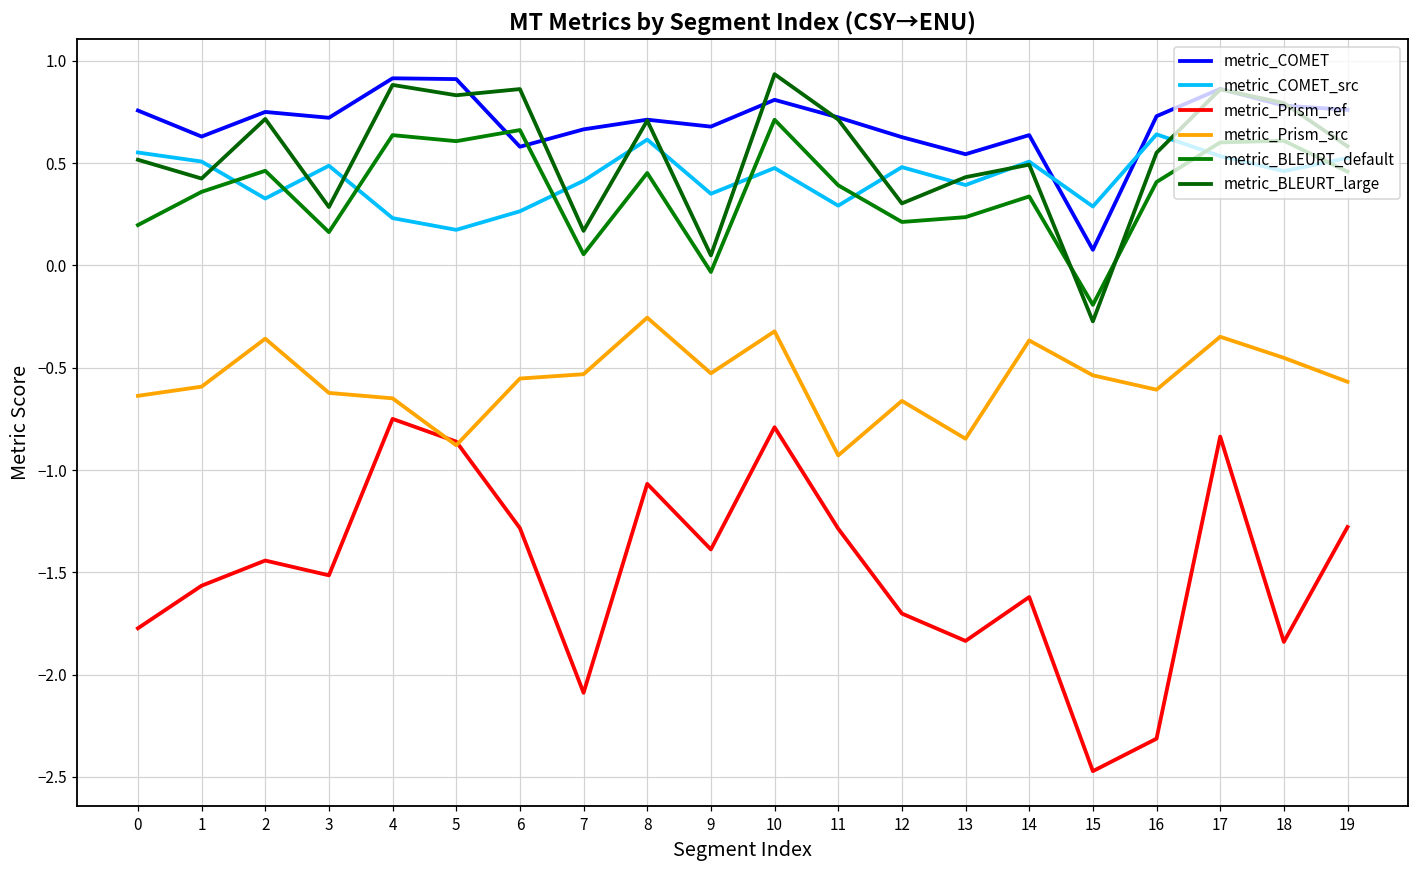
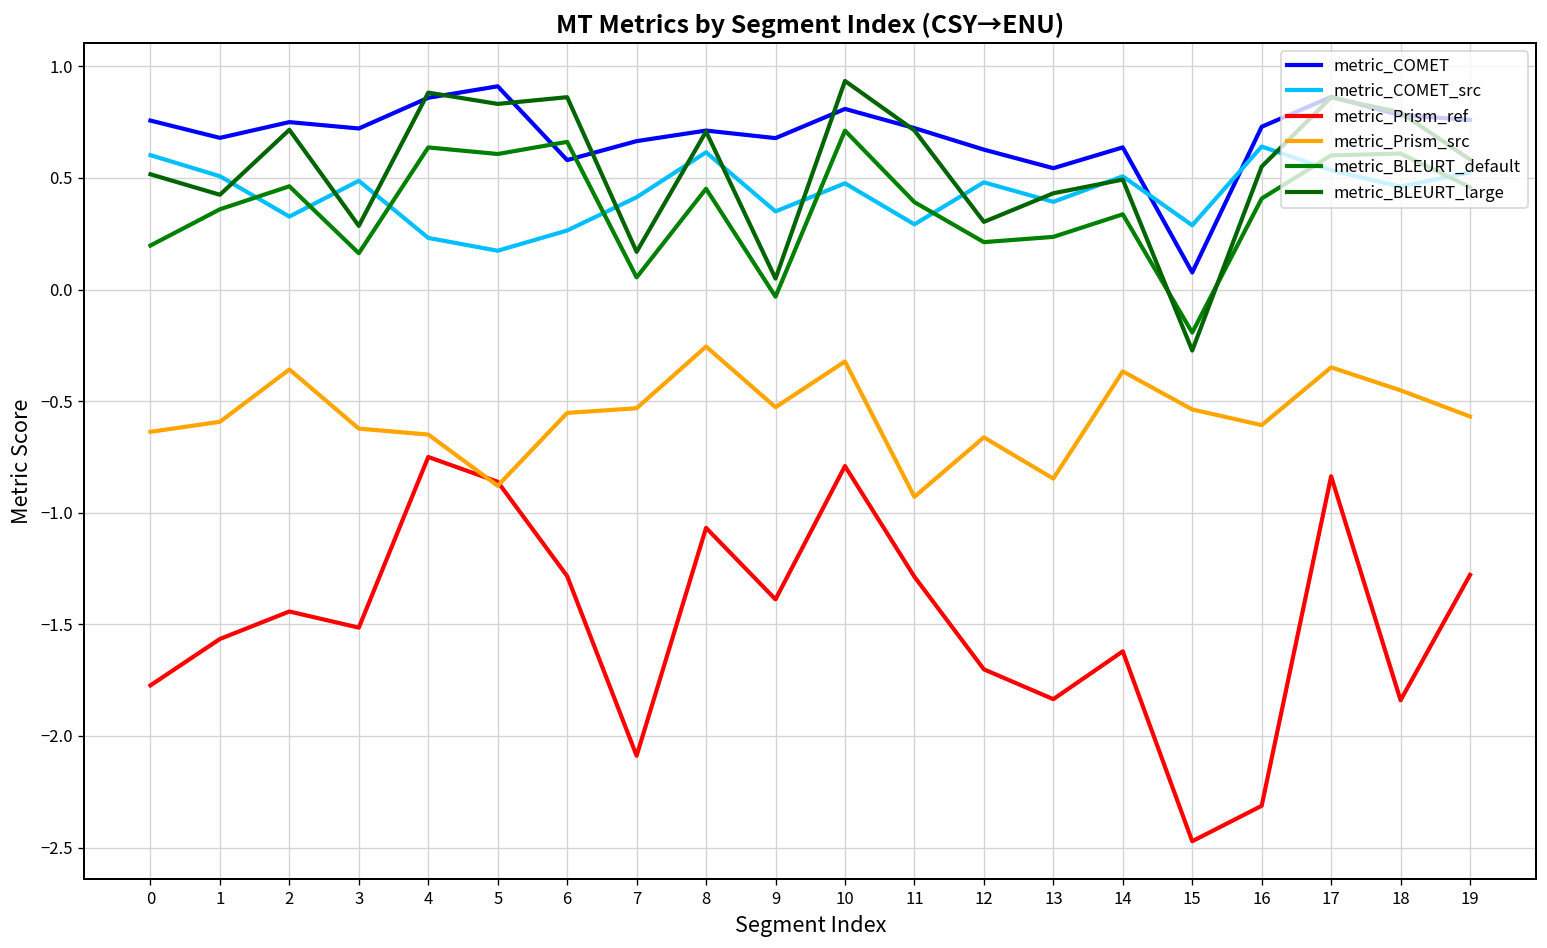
  {
    "metric_COMET": {
      "0": 0.76,
-     "1": 0.63,
+     "1": 0.68,
      "2": 0.75,
      "3": 0.72,
-     "4": 0.91,
+     "4": 0.86,
      "5": 0.91,
      "6": 0.58,
      "7": 0.67,
      "9": 0.68,
      "10": 0.81,
      "12": 0.63,
      "13": 0.54,
      "14": 0.64,
      "15": 0.08,
      "16": 0.73
    },
    "metric_COMET_src": {
-     "0": 0.55,
+     "0": 0.60,
      "1": 0.51,
      "2": 0.33,
      "3": 0.49,
      "4": 0.23,
      "5": 0.17,
      "6": 0.26,
      "7": 0.41,
      "8": 0.62,
      "9": 0.35,
      "10": 0.48,
      "11": 0.29,
      "12": 0.48,
      "13": 0.39,
      "14": 0.51,
      "15": 0.29,
      "16": 0.64
    },
    "metric_Prism_ref": {
      "0": -1.77,
      "1": -1.57,
      "2": -1.44,
      "3": -1.51,
      "4": -0.75,
      "5": -0.86,
      "6": -1.28,
      "7": -2.09,
      "8": -1.07,
      "9": -1.39,
      "10": -0.79,
      "11": -1.29,
      "12": -1.70,
      "13": -1.84,
      "14": -1.62,
      "15": -2.47,
      "16": -2.31,
      "17": -0.84,
      "18": -1.84,
      "19": -1.28
    },
    "metric_Prism_src": {
      "0": -0.64,
      "1": -0.59,
      "2": -0.36,
      "3": -0.62,
      "4": -0.65,
      "5": -0.88,
      "6": -0.55,
      "7": -0.53,
      "8": -0.26,
      "9": -0.53,
      "10": -0.32,
      "11": -0.93,
      "12": -0.66,
      "13": -0.85,
      "14": -0.37,
      "15": -0.54,
      "16": -0.61,
      "17": -0.35,
      "18": -0.45,
      "19": -0.57
    }
  }
